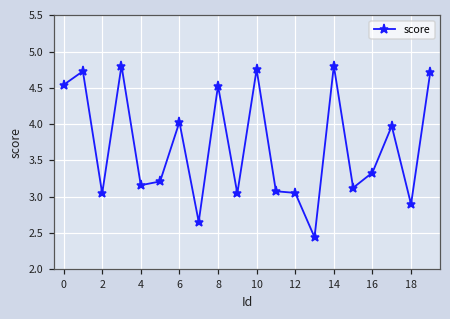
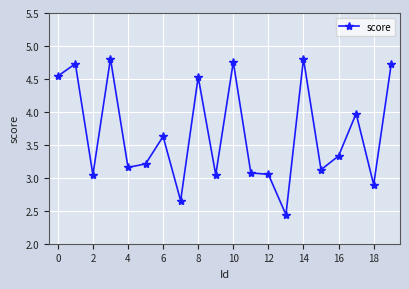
  {
    "0": 4.5,
    "2": 3.0,
    "4": 3.2,
-   "6": 4.0,
+   "6": 3.6,
    "8": 4.5,
    "10": 4.8,
    "12": 3.1,
    "14": 4.8,
    "16": 3.3,
    "18": 2.9
  }
